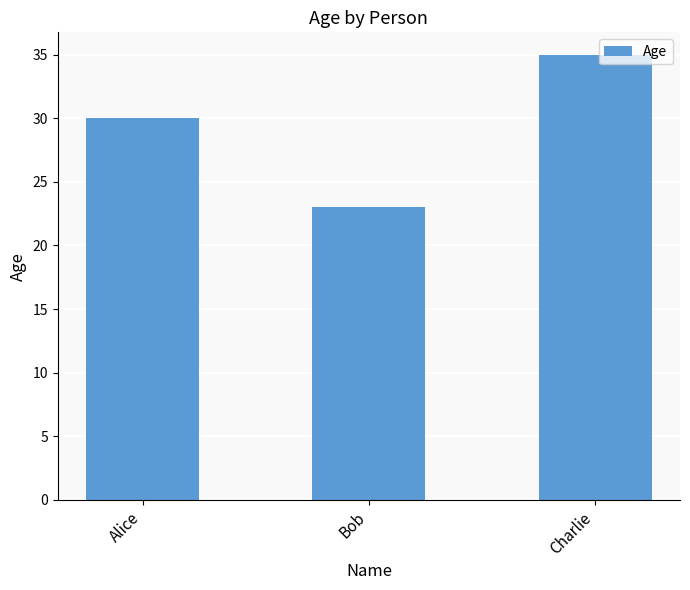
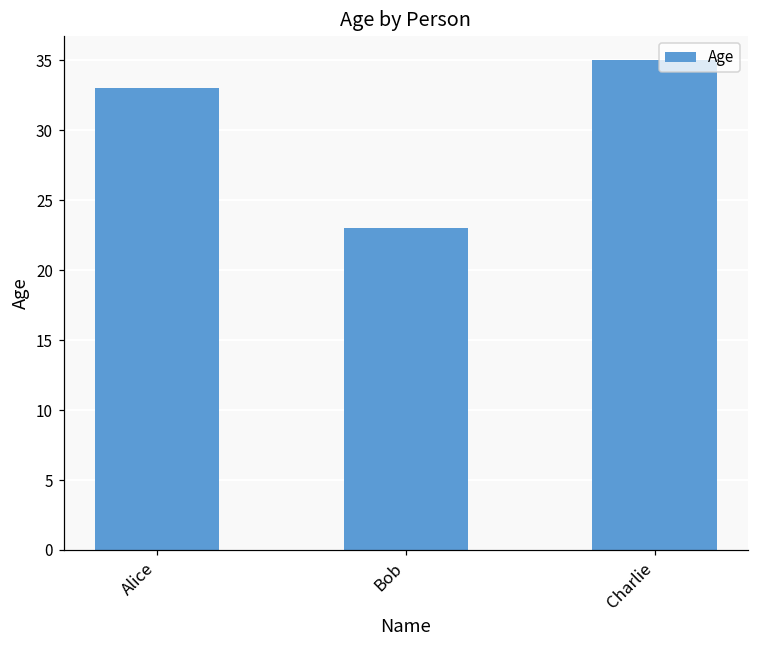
  {
-   "Alice": 30,
+   "Alice": 33,
    "Bob": 23,
    "Charlie": 35
  }
